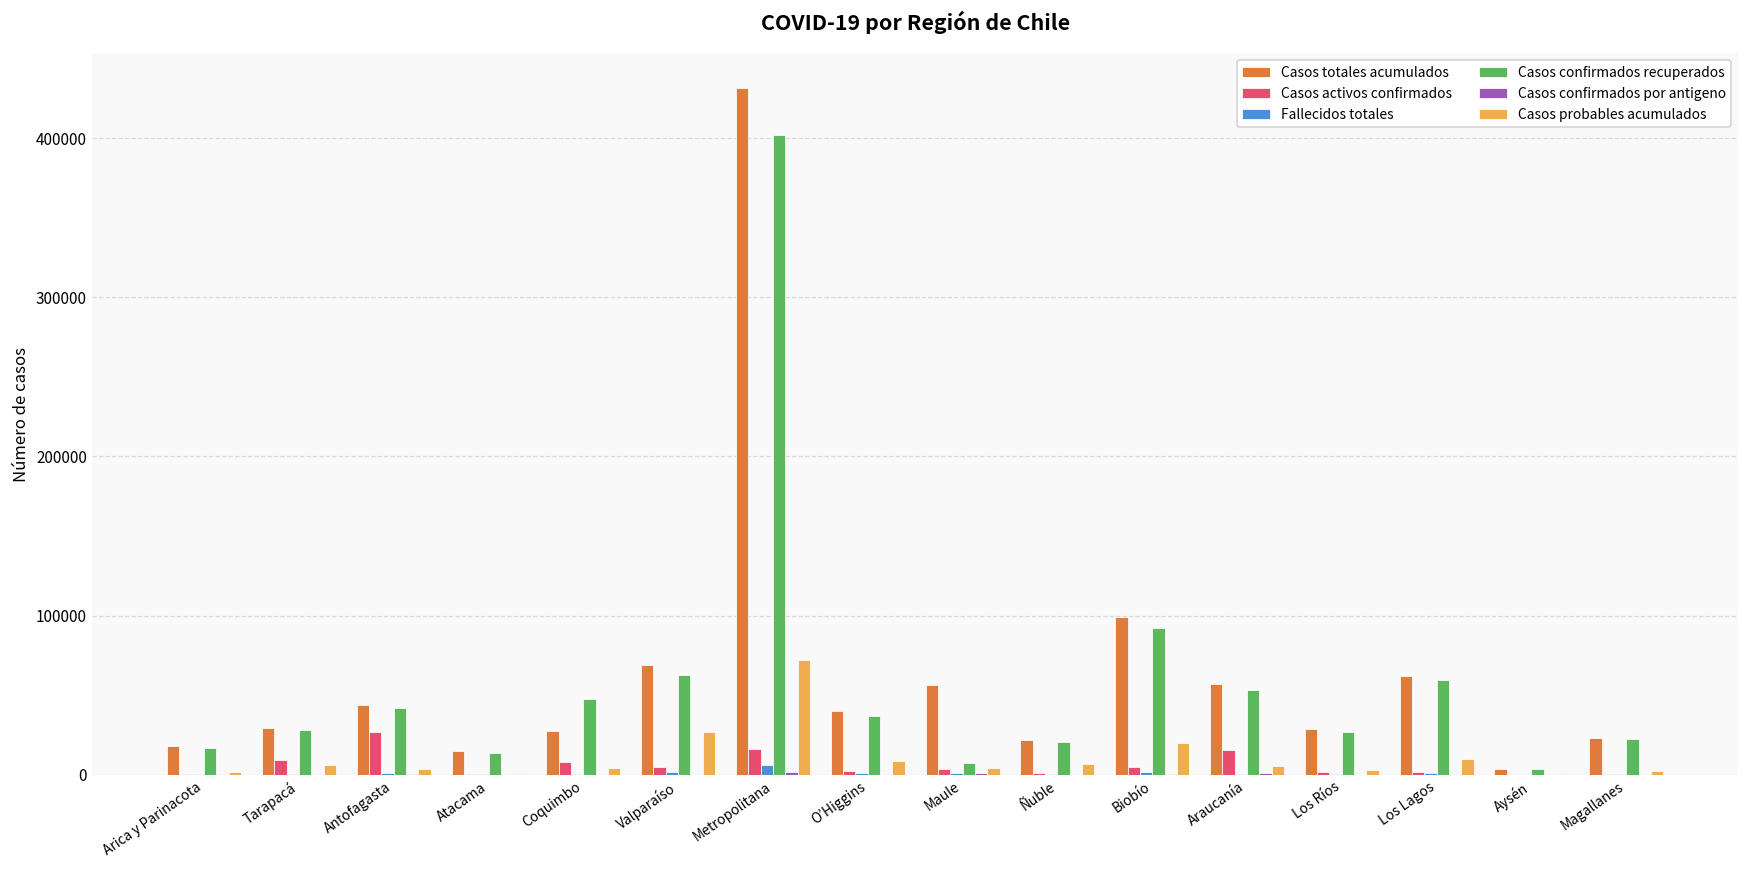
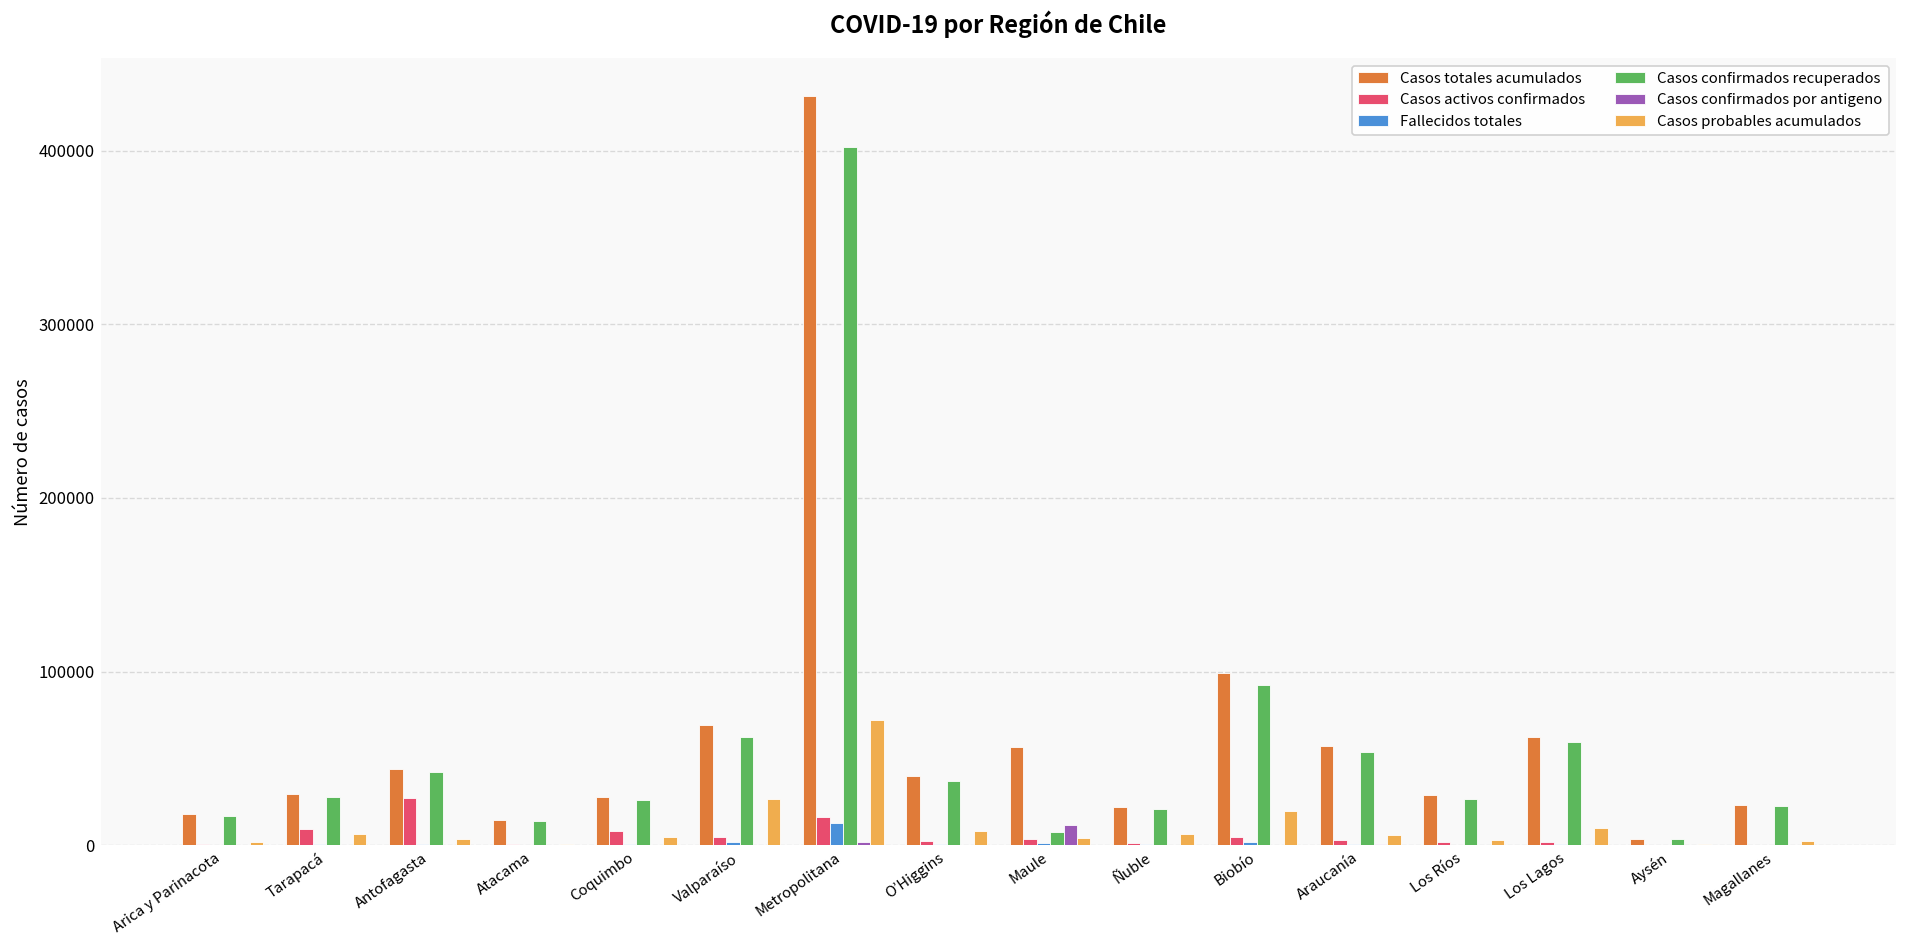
  {
    "Casos activos confirmados": {
      "Tarapacá": 10000,
      "Antofagasta": 27000,
      "Coquimbo": 8000,
      "Valparaíso": 5000,
      "Metropolitana": 16000,
      "O’Higgins": 2000,
      "Maule": 3000,
      "Biobío": 5000,
-     "Araucanía": 15000,
+     "Araucanía": 3000,
      "Los Ríos": 2000,
      "Los Lagos": 2000
    },
    "Fallecidos totales": {
      "Valparaíso": 2000,
-     "Metropolitana": 6000
+     "Metropolitana": 13000
    },
    "Casos confirmados recuperados": {
      "Arica y Parinacota": 17000,
      "Tarapacá": 28000,
      "Antofagasta": 42000,
      "Atacama": 14000,
-     "Coquimbo": 48000,
+     "Coquimbo": 26000,
      "Valparaíso": 63000,
      "Metropolitana": 402000,
      "O’Higgins": 37000,
      "Maule": 7000,
      "Ñuble": 21000,
      "Biobío": 92000,
      "Araucanía": 53000,
      "Los Ríos": 27000,
      "Los Lagos": 60000,
      "Aysén": 3000,
      "Magallanes": 23000
    },
    "Casos confirmados por antigeno": {
      "Metropolitana": 2000,
-     "Maule": 1000
+     "Maule": 12000
    }
  }
